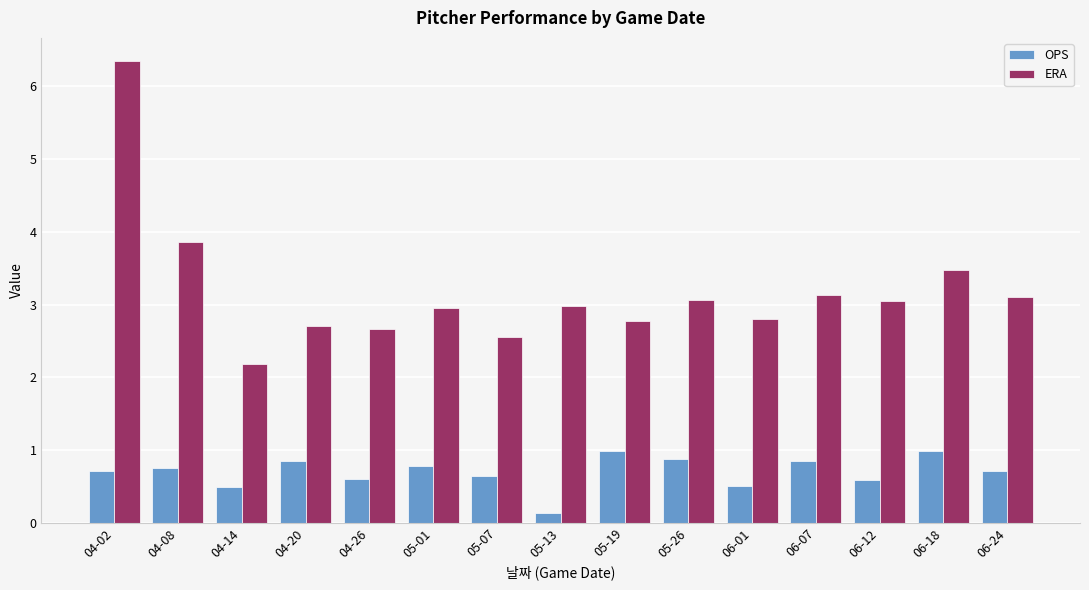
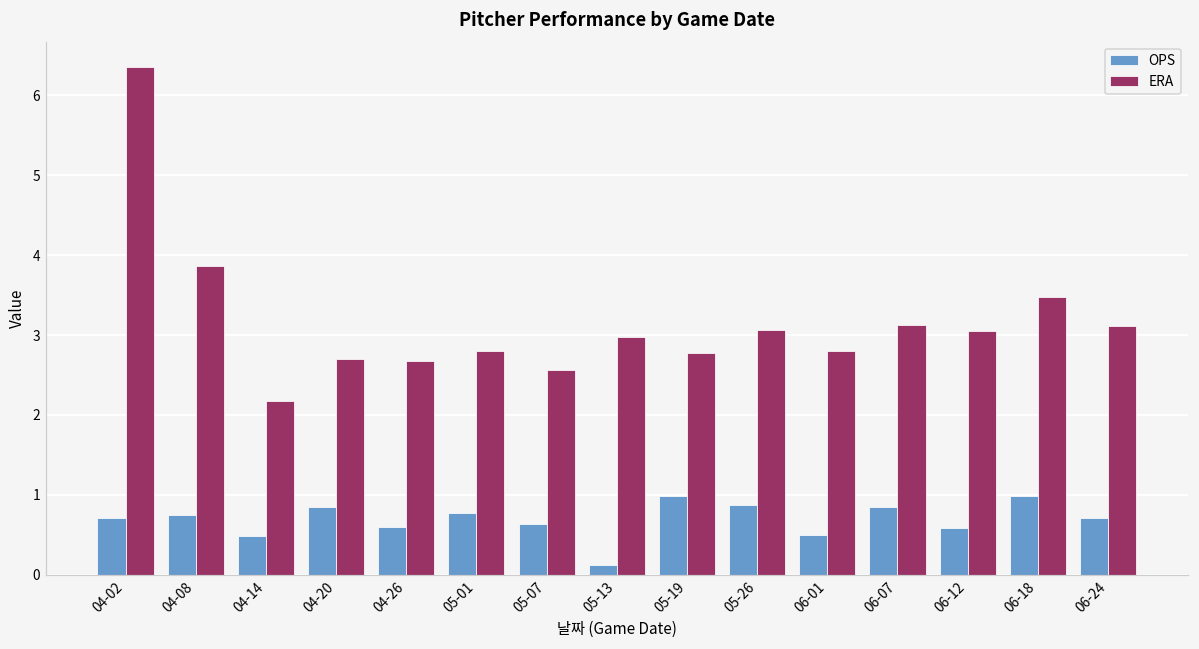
  {
    "OPS": {
      "04-02": 0.7,
      "04-08": 0.8,
      "04-14": 0.5,
      "04-20": 0.9,
      "04-26": 0.6,
      "05-01": 0.8,
      "05-07": 0.6,
      "05-13": 0.1,
      "05-19": 1.0,
      "05-26": 0.9,
      "06-01": 0.5,
      "06-07": 0.8,
      "06-12": 0.6,
      "06-18": 1.0,
      "06-24": 0.7
    },
    "ERA": {
      "04-02": 6.4,
      "04-08": 3.9,
      "04-14": 2.2,
      "04-20": 2.7,
      "04-26": 2.7,
-     "05-01": 3.0,
+     "05-01": 2.8,
      "05-07": 2.6,
      "05-13": 3.0,
      "05-19": 2.8,
      "05-26": 3.1,
      "06-01": 2.8,
      "06-07": 3.1,
      "06-12": 3.1,
      "06-18": 3.5,
      "06-24": 3.1
    }
  }
